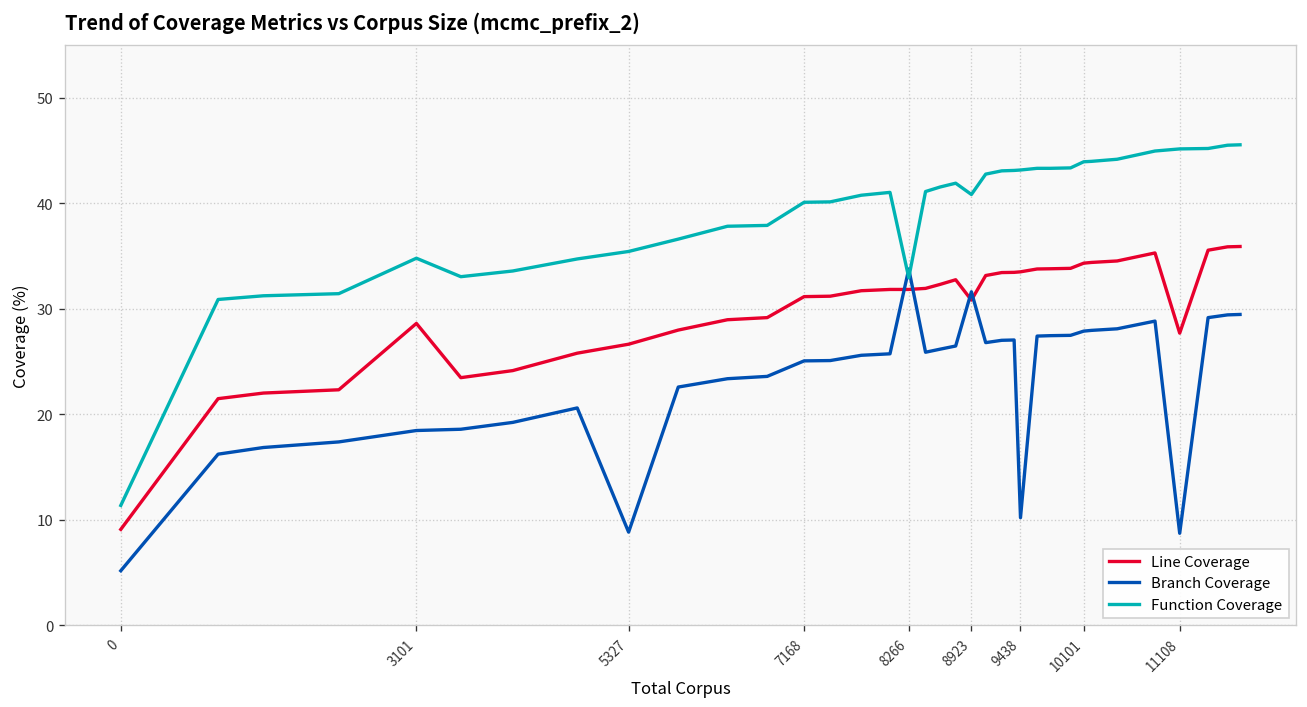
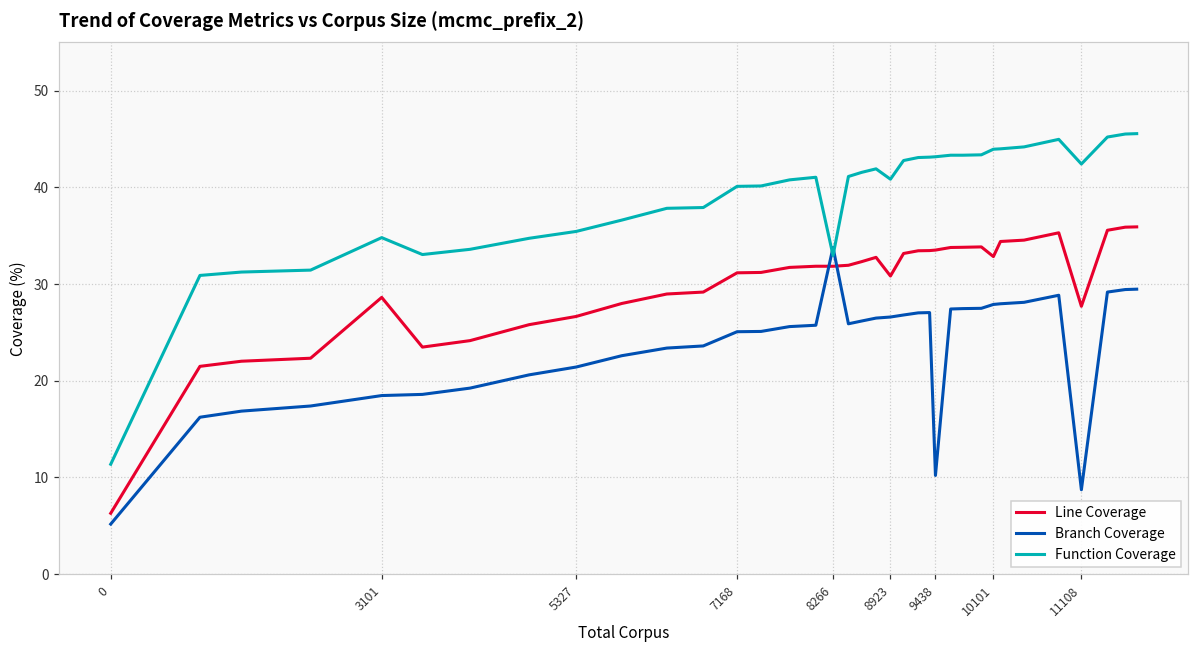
  {
    "Line Coverage": {
-     "0": 9,
+     "0": 6,
      "3101": 29,
      "5327": 27,
      "7168": 31,
      "8266": 32,
      "8923": 31,
      "9438": 34,
-     "10101": 34,
+     "10101": 33,
      "11108": 28
    },
    "Branch Coverage": {
      "0": 5,
      "3101": 18,
-     "5327": 9,
+     "5327": 21,
      "7168": 25,
      "8266": 34,
-     "8923": 32,
+     "8923": 27,
      "9438": 10,
      "10101": 28,
      "11108": 9
    },
    "Function Coverage": {
      "0": 11,
      "3101": 35,
      "5327": 35,
      "7168": 40,
      "8266": 33,
      "8923": 41,
      "9438": 43,
      "10101": 44,
-     "11108": 45
+     "11108": 42
    }
  }
